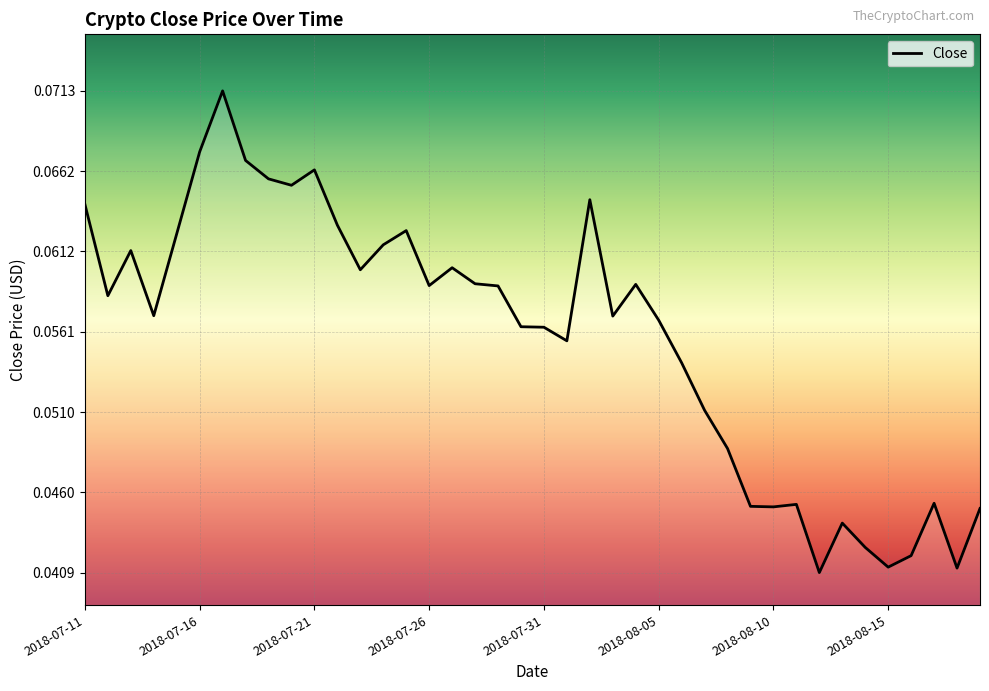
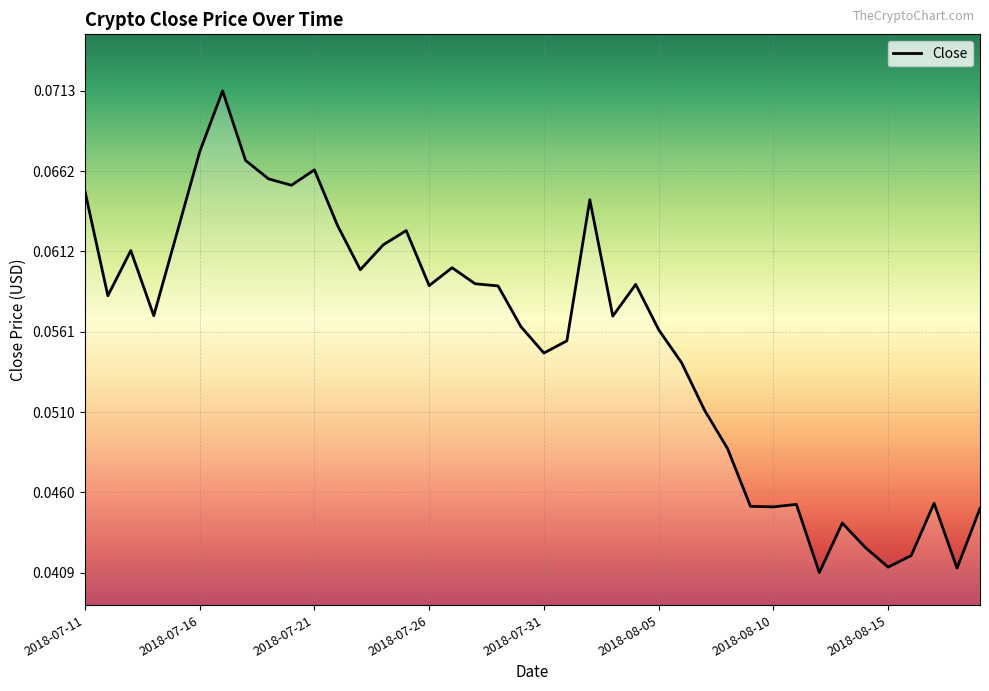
  {
-   "2018-07-11": 0.0641,
+   "2018-07-11": 0.0650,
    "2018-07-16": 0.0674,
    "2018-07-21": 0.0663,
    "2018-07-26": 0.0590,
-   "2018-07-31": 0.0564,
-   "2018-08-05": 0.0568,
+   "2018-07-31": 0.0548,
+   "2018-08-05": 0.0562,
    "2018-08-10": 0.0451,
    "2018-08-15": 0.0413
  }
